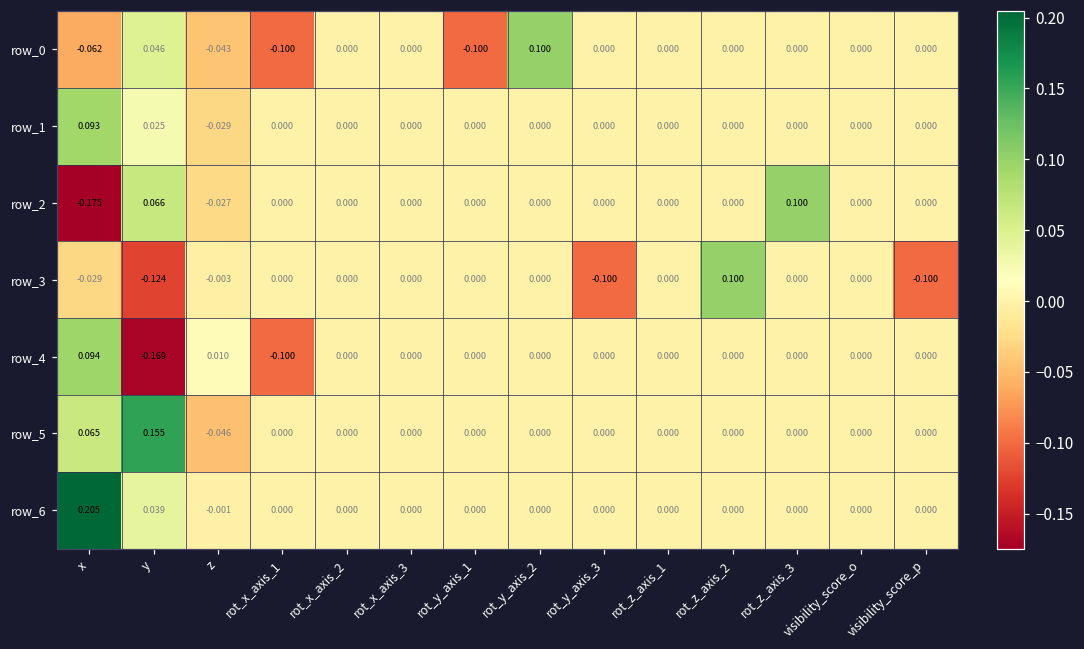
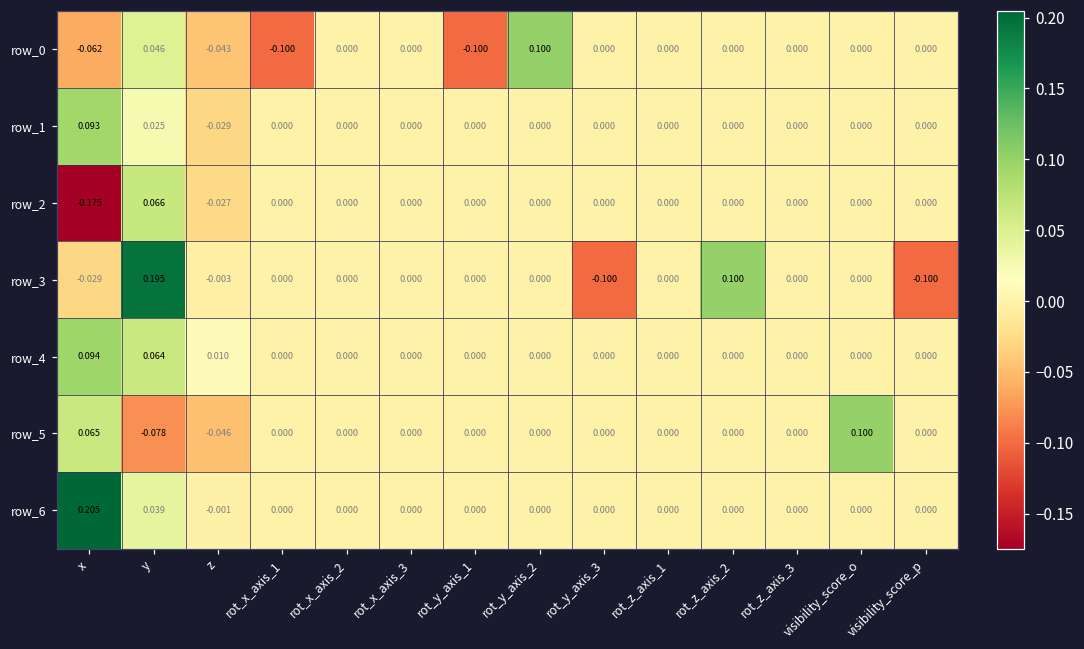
  {
    "row_0": {
      "x": -0.062,
      "y": 0.046,
      "z": -0.043,
      "rot_x_axis_1": -0.100,
      "rot_x_axis_2": 0.000,
      "rot_x_axis_3": 0.000,
      "rot_y_axis_1": -0.100,
      "rot_y_axis_2": 0.100,
      "rot_y_axis_3": 0.000,
      "rot_z_axis_1": 0.000,
      "rot_z_axis_2": 0.000,
      "rot_z_axis_3": 0.000,
      "visibility_score_o": 0.000,
      "visibility_score_p": 0.000
    },
    "row_1": {
      "x": 0.093,
      "y": 0.025,
      "z": -0.029,
      "rot_x_axis_1": 0.000,
      "rot_x_axis_2": 0.000,
      "rot_x_axis_3": 0.000,
      "rot_y_axis_1": 0.000,
      "rot_y_axis_2": 0.000,
      "rot_y_axis_3": 0.000,
      "rot_z_axis_1": 0.000,
      "rot_z_axis_2": 0.000,
      "rot_z_axis_3": 0.000,
      "visibility_score_o": 0.000,
      "visibility_score_p": 0.000
    },
    "row_2": {
      "x": -0.175,
      "y": 0.066,
      "z": -0.027,
      "rot_x_axis_1": 0.000,
      "rot_x_axis_2": 0.000,
      "rot_x_axis_3": 0.000,
      "rot_y_axis_1": 0.000,
      "rot_y_axis_2": 0.000,
      "rot_y_axis_3": 0.000,
      "rot_z_axis_1": 0.000,
      "rot_z_axis_2": 0.000,
-     "rot_z_axis_3": 0.100,
+     "rot_z_axis_3": 0.000,
      "visibility_score_o": 0.000,
      "visibility_score_p": 0.000
    },
    "row_3": {
      "x": -0.029,
-     "y": -0.124,
+     "y": 0.195,
      "z": -0.003,
      "rot_x_axis_1": 0.000,
      "rot_x_axis_2": 0.000,
      "rot_x_axis_3": 0.000,
      "rot_y_axis_1": 0.000,
      "rot_y_axis_2": 0.000,
      "rot_y_axis_3": -0.100,
      "rot_z_axis_1": 0.000,
      "rot_z_axis_2": 0.100,
      "rot_z_axis_3": 0.000,
      "visibility_score_o": 0.000,
      "visibility_score_p": -0.100
    },
    "row_4": {
      "x": 0.094,
-     "y": -0.169,
+     "y": 0.064,
      "z": 0.010,
-     "rot_x_axis_1": -0.100,
+     "rot_x_axis_1": 0.000,
      "rot_x_axis_2": 0.000,
      "rot_x_axis_3": 0.000,
      "rot_y_axis_1": 0.000,
      "rot_y_axis_2": 0.000,
      "rot_y_axis_3": 0.000,
      "rot_z_axis_1": 0.000,
      "rot_z_axis_2": 0.000,
      "rot_z_axis_3": 0.000,
      "visibility_score_o": 0.000,
      "visibility_score_p": 0.000
    },
    "row_5": {
      "x": 0.065,
-     "y": 0.155,
+     "y": -0.078,
      "z": -0.046,
      "rot_x_axis_1": 0.000,
      "rot_x_axis_2": 0.000,
      "rot_x_axis_3": 0.000,
      "rot_y_axis_1": 0.000,
      "rot_y_axis_2": 0.000,
      "rot_y_axis_3": 0.000,
      "rot_z_axis_1": 0.000,
      "rot_z_axis_2": 0.000,
      "rot_z_axis_3": 0.000,
-     "visibility_score_o": 0.000,
+     "visibility_score_o": 0.100,
      "visibility_score_p": 0.000
    },
    "row_6": {
      "x": 0.205,
      "y": 0.039,
      "z": -0.001,
      "rot_x_axis_1": 0.000,
      "rot_x_axis_2": 0.000,
      "rot_x_axis_3": 0.000,
      "rot_y_axis_1": 0.000,
      "rot_y_axis_2": 0.000,
      "rot_y_axis_3": 0.000,
      "rot_z_axis_1": 0.000,
      "rot_z_axis_2": 0.000,
      "rot_z_axis_3": 0.000,
      "visibility_score_o": 0.000,
      "visibility_score_p": 0.000
    }
  }
